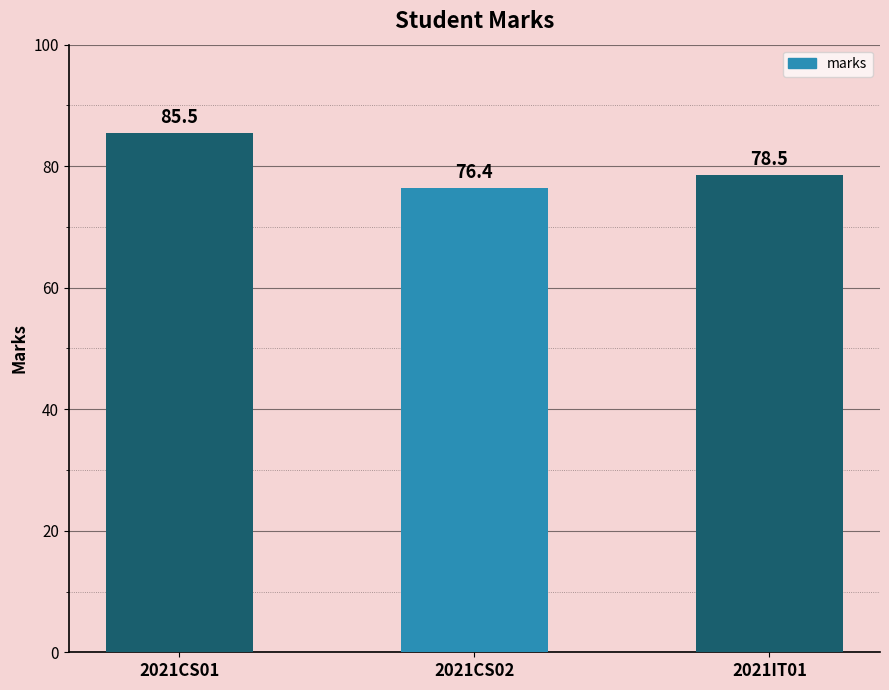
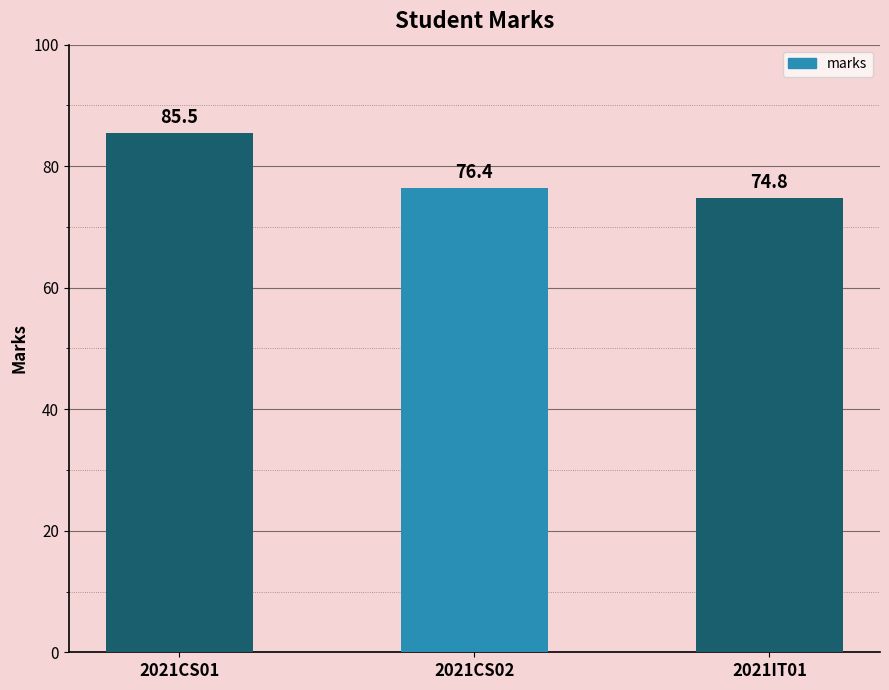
  {
    "2021CS01": 85.5,
    "2021CS02": 76.4,
-   "2021IT01": 78.5
+   "2021IT01": 74.8
  }
